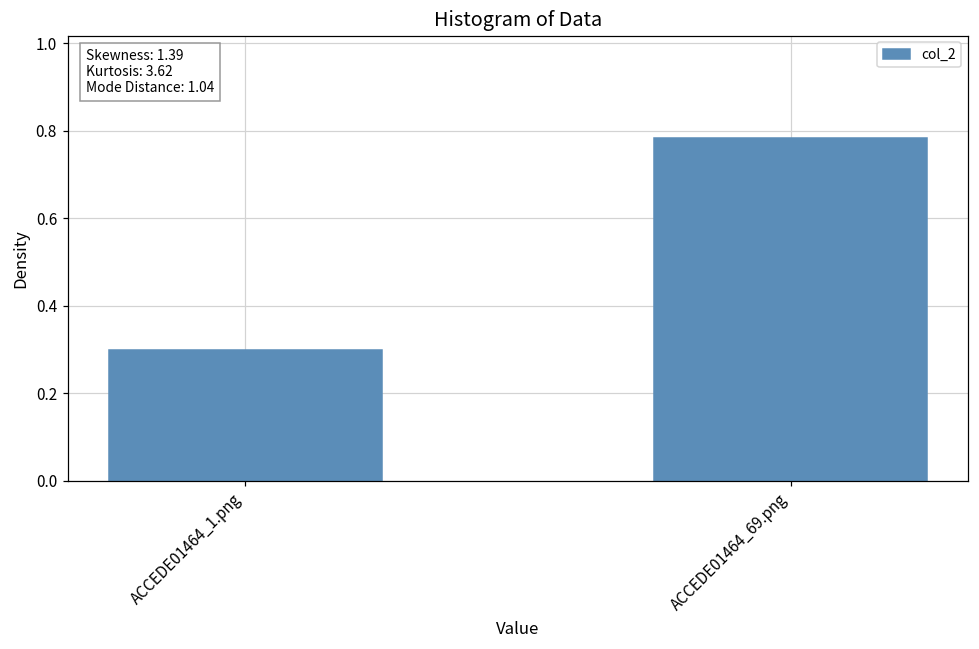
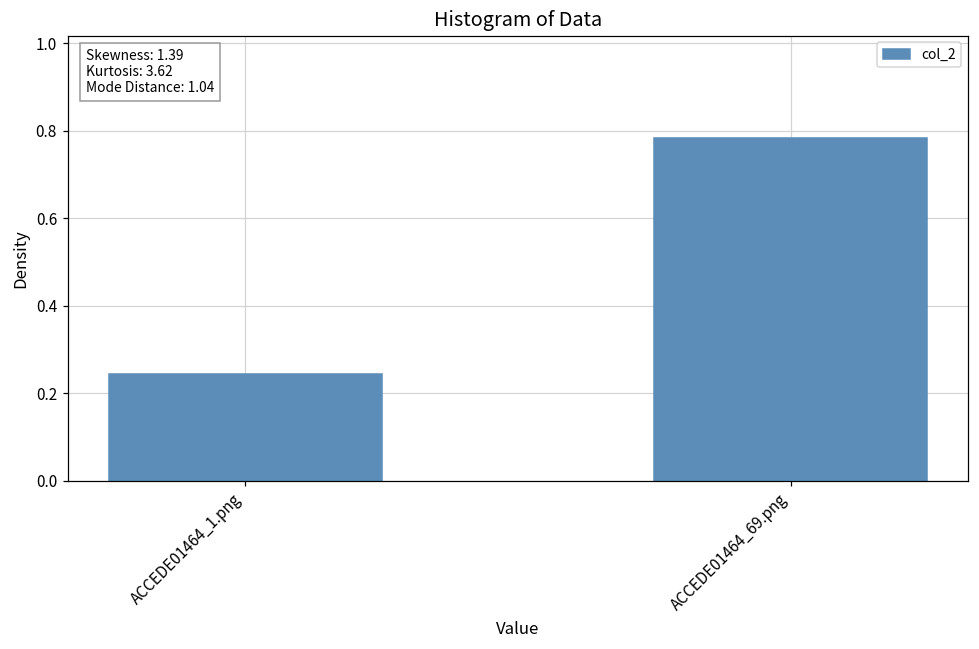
  {
-   "ACCEDE01464_1.png": 0.30,
+   "ACCEDE01464_1.png": 0.24,
    "ACCEDE01464_69.png": 0.78
  }
